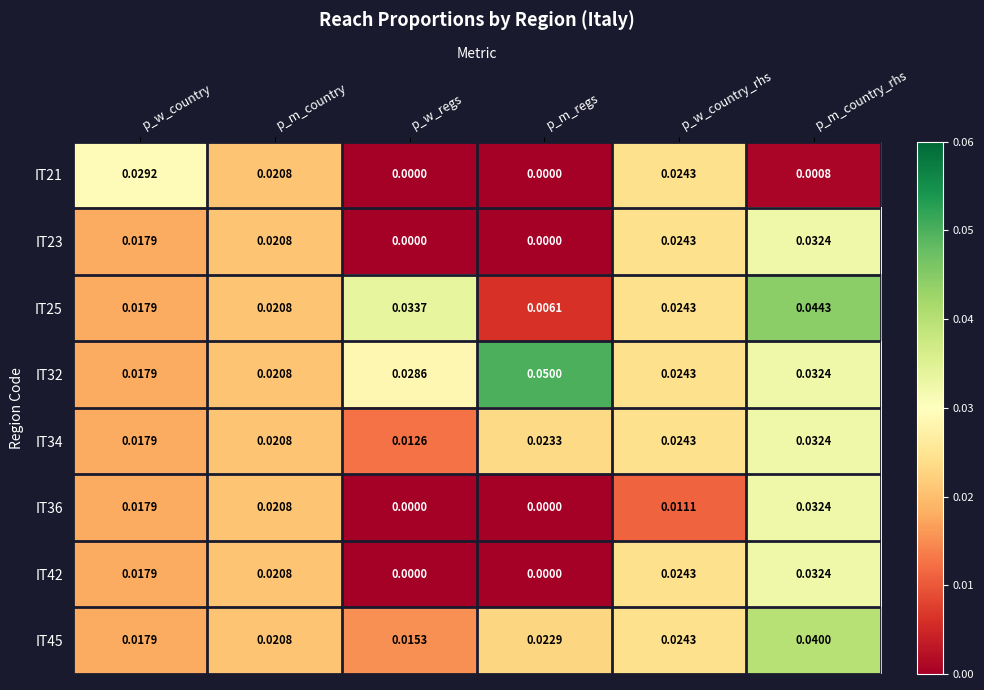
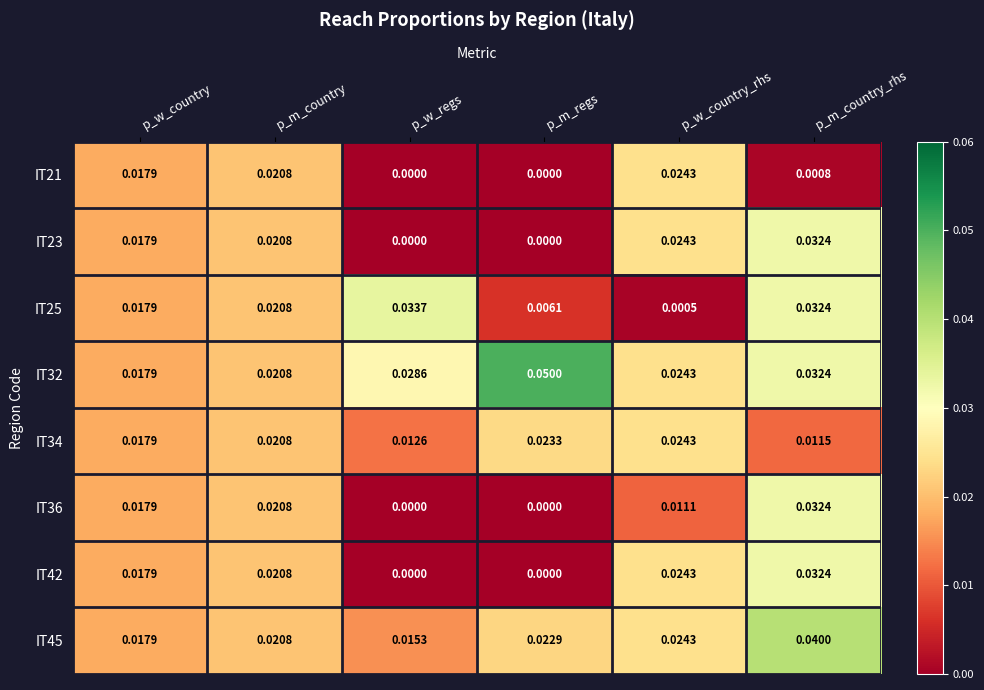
  {
    "IT21": {
-     "p_w_country": 0.0292,
+     "p_w_country": 0.0179,
      "p_m_country": 0.0208,
      "p_w_regs": 0.0000,
      "p_m_regs": 0.0000,
      "p_w_country_rhs": 0.0243,
      "p_m_country_rhs": 0.0008
    },
    "IT23": {
      "p_w_country": 0.0179,
      "p_m_country": 0.0208,
      "p_w_regs": 0.0000,
      "p_m_regs": 0.0000,
      "p_w_country_rhs": 0.0243,
      "p_m_country_rhs": 0.0324
    },
    "IT25": {
      "p_w_country": 0.0179,
      "p_m_country": 0.0208,
      "p_w_regs": 0.0337,
      "p_m_regs": 0.0061,
-     "p_w_country_rhs": 0.0243,
-     "p_m_country_rhs": 0.0443
+     "p_w_country_rhs": 0.0005,
+     "p_m_country_rhs": 0.0324
    },
    "IT32": {
      "p_w_country": 0.0179,
      "p_m_country": 0.0208,
      "p_w_regs": 0.0286,
      "p_m_regs": 0.0500,
      "p_w_country_rhs": 0.0243,
      "p_m_country_rhs": 0.0324
    },
    "IT34": {
      "p_w_country": 0.0179,
      "p_m_country": 0.0208,
      "p_w_regs": 0.0126,
      "p_m_regs": 0.0233,
      "p_w_country_rhs": 0.0243,
-     "p_m_country_rhs": 0.0324
+     "p_m_country_rhs": 0.0115
    },
    "IT36": {
      "p_w_country": 0.0179,
      "p_m_country": 0.0208,
      "p_w_regs": 0.0000,
      "p_m_regs": 0.0000,
      "p_w_country_rhs": 0.0111,
      "p_m_country_rhs": 0.0324
    },
    "IT42": {
      "p_w_country": 0.0179,
      "p_m_country": 0.0208,
      "p_w_regs": 0.0000,
      "p_m_regs": 0.0000,
      "p_w_country_rhs": 0.0243,
      "p_m_country_rhs": 0.0324
    },
    "IT45": {
      "p_w_country": 0.0179,
      "p_m_country": 0.0208,
      "p_w_regs": 0.0153,
      "p_m_regs": 0.0229,
      "p_w_country_rhs": 0.0243,
      "p_m_country_rhs": 0.0400
    }
  }
